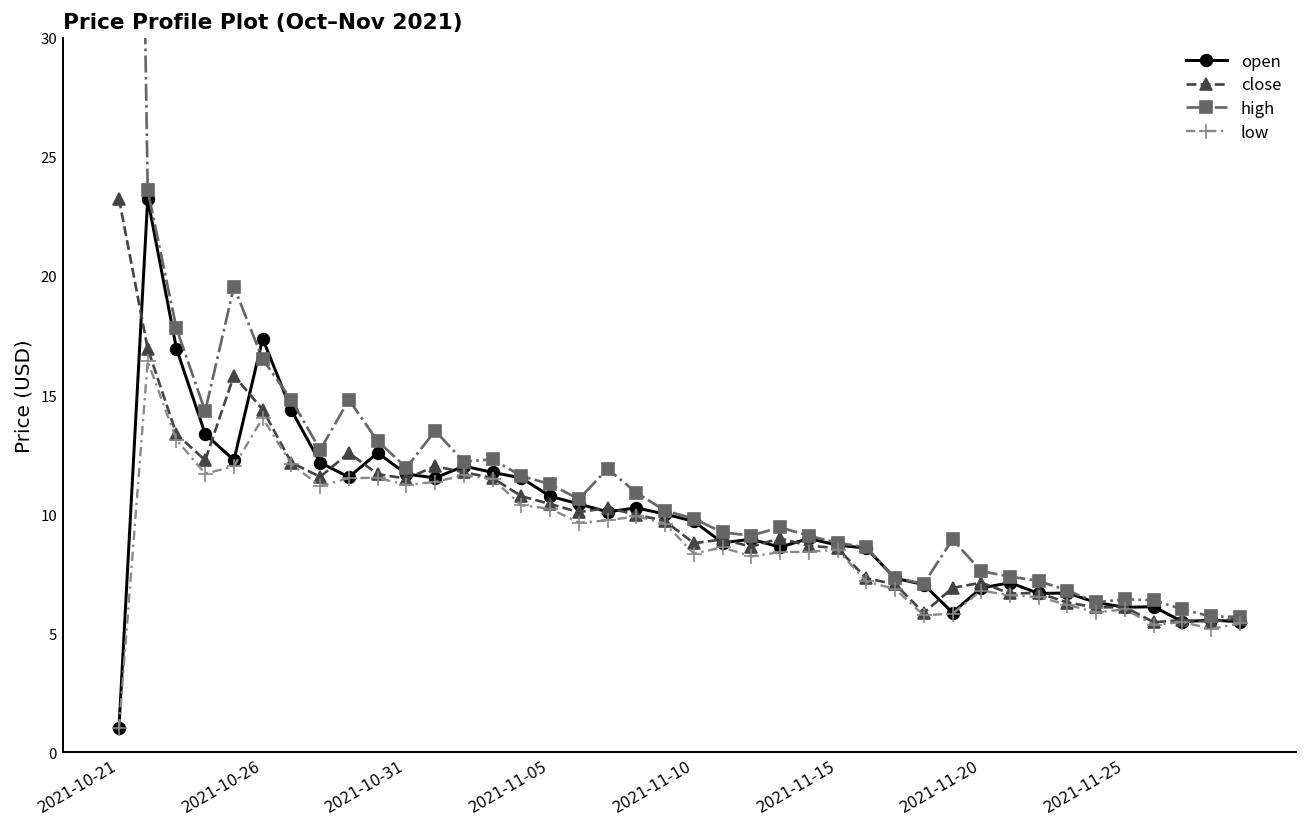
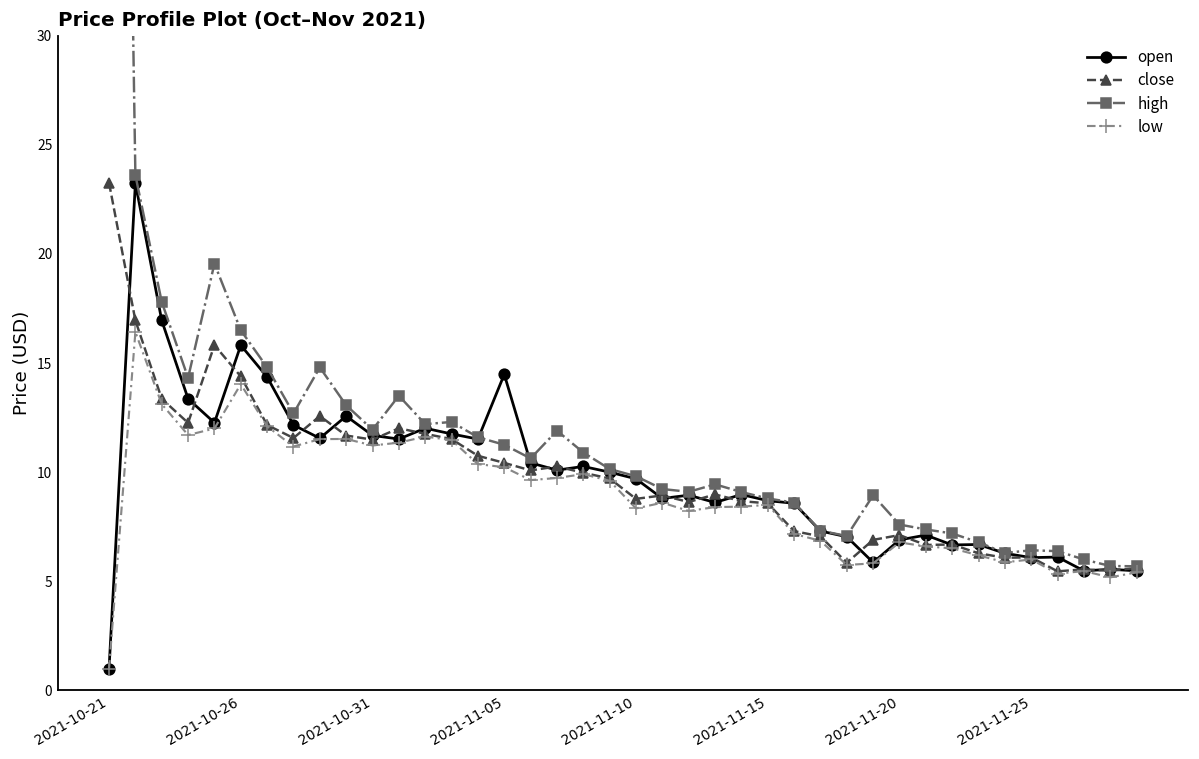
  {
    "open": {
-     "2021-10-26": 17.4,
+     "2021-10-26": 15.8,
      "2021-10-31": 11.7,
-     "2021-11-05": 10.8
+     "2021-11-05": 14.5
    }
  }
